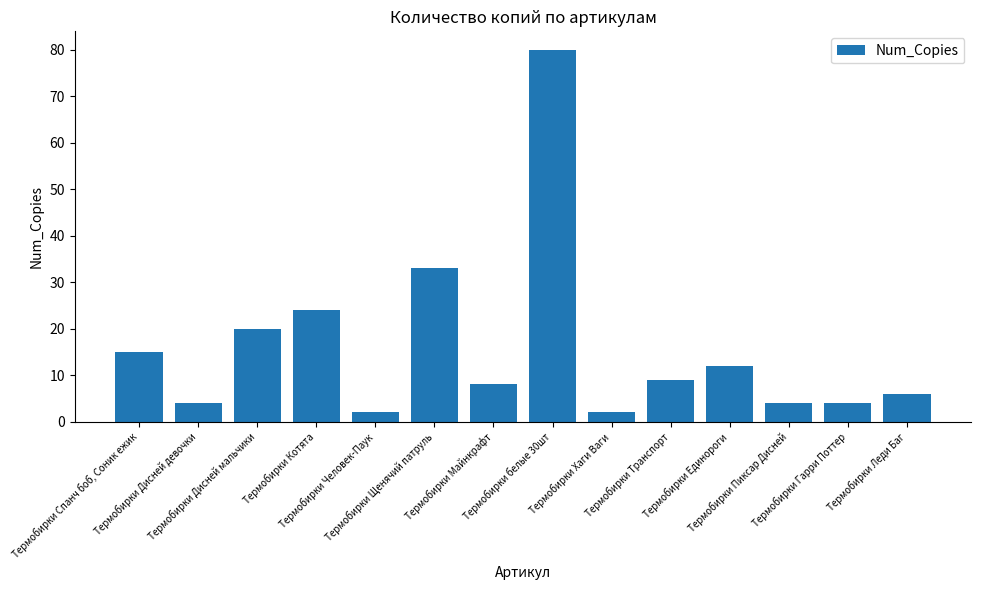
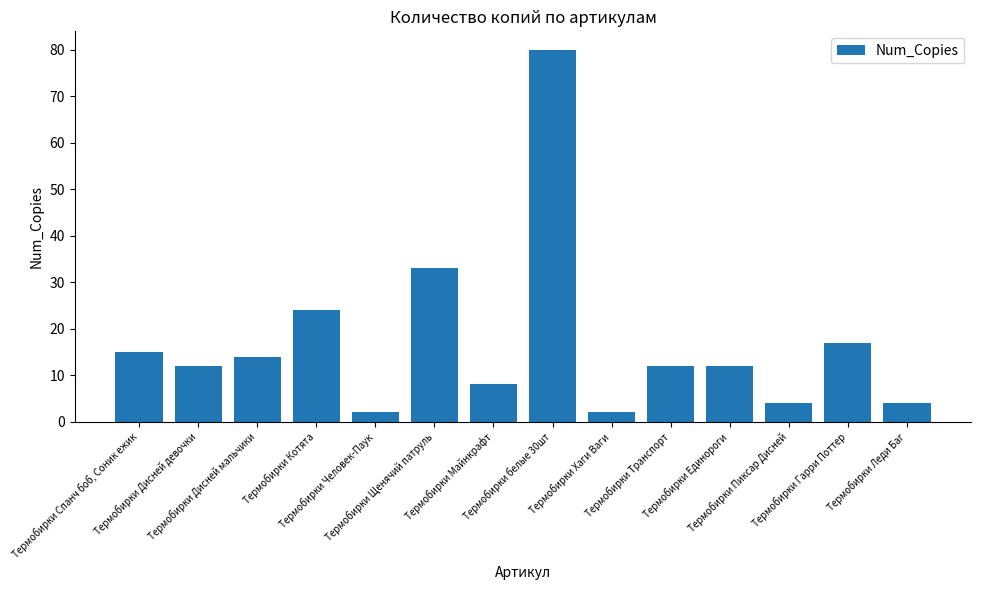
  {
    "Термобирки Спанч боб, Соник ежик": 15,
-   "Термобирки Дисней девочки": 4,
-   "Термобирки Дисней мальчики": 20,
+   "Термобирки Дисней девочки": 12,
+   "Термобирки Дисней мальчики": 14,
    "Термобирки Котята": 24,
    "Термобирки Человек-Паук": 2,
    "Термобирки Щенячий патруль": 33,
    "Термобирки Майнкрафт": 8,
    "Термобирки белые 30шт": 80,
    "Термобирки Хаги Ваги": 2,
-   "Термобирки Транспорт": 9,
+   "Термобирки Транспорт": 12,
    "Термобирки Единороги": 12,
    "Термобирки Пиксар Дисней": 4,
-   "Термобирки Гарри Поттер": 4,
-   "Термобирки Леди Баг": 6
+   "Термобирки Гарри Поттер": 17,
+   "Термобирки Леди Баг": 4
  }
